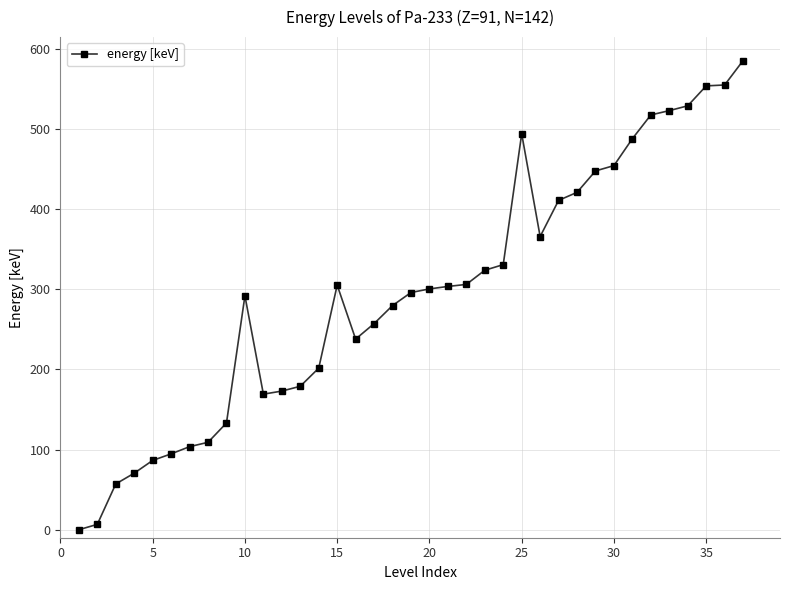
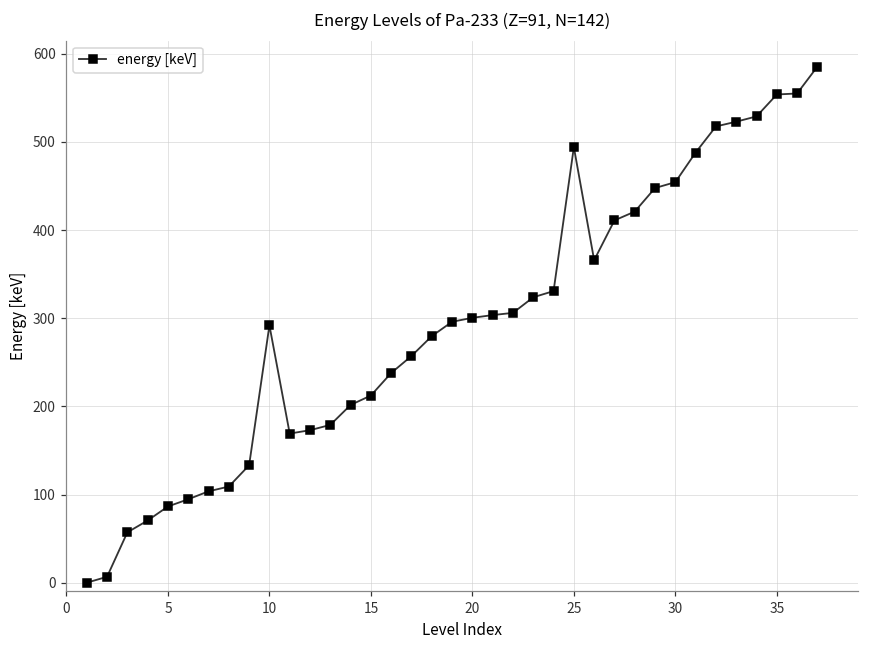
  {
    "5": 90,
    "10": 290,
-   "15": 310,
+   "15": 210,
    "20": 300,
    "25": 490,
    "30": 450,
    "35": 550
  }
